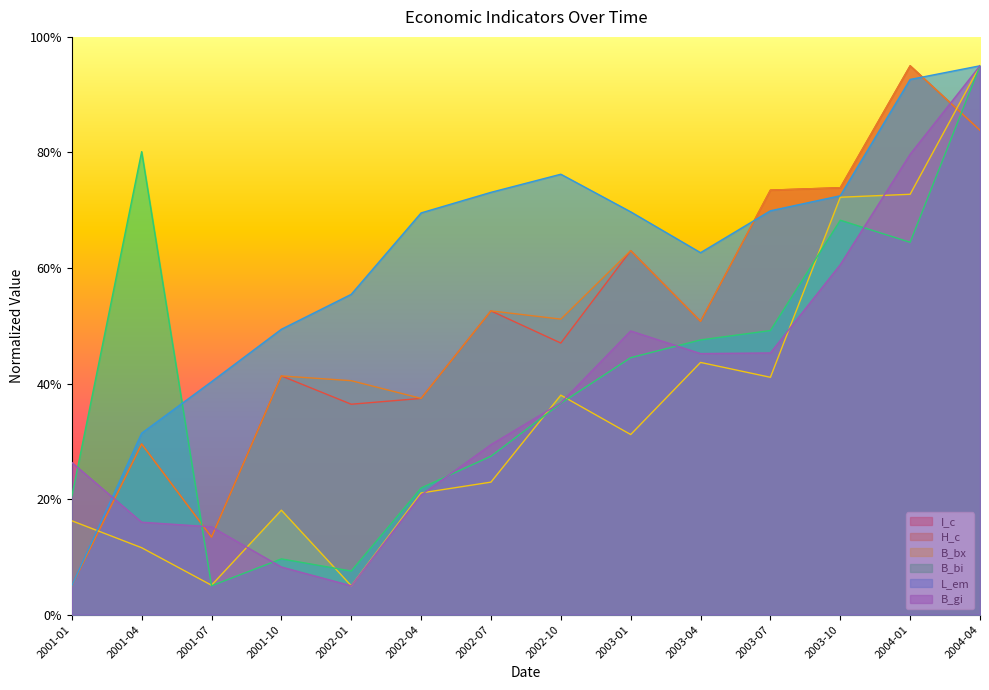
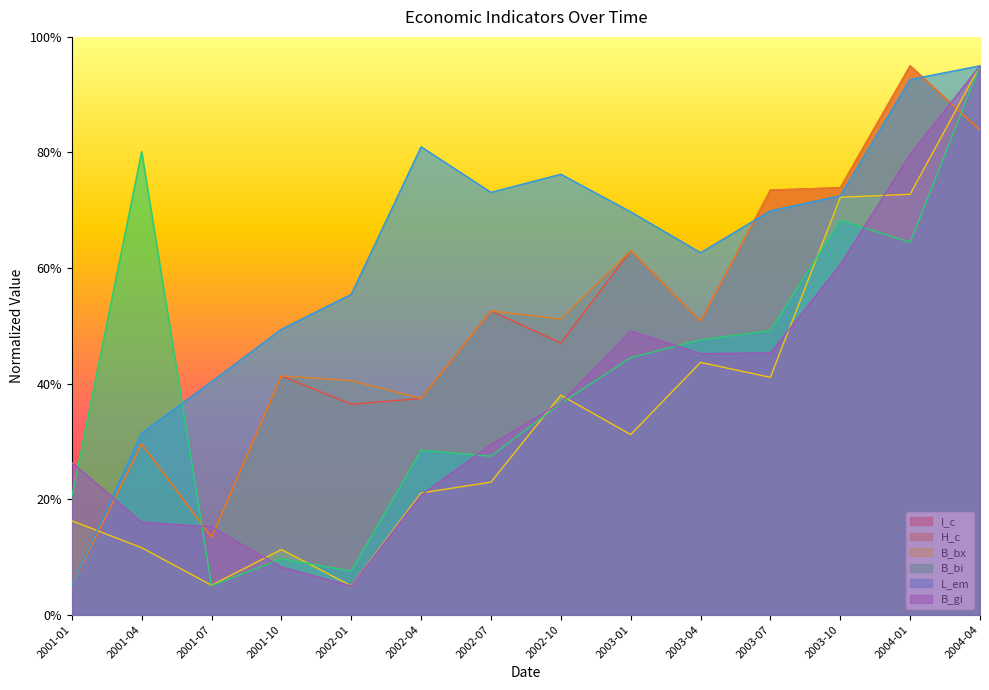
  {
    "B_bx": {
      "2001-01": "16%",
      "2001-04": "12%",
-     "2001-10": "18%",
+     "2001-10": "11%",
      "2002-07": "23%",
      "2002-10": "38%",
      "2003-01": "31%",
      "2003-04": "44%",
      "2003-07": "41%",
      "2004-01": "73%"
    },
    "B_bi": {
      "2001-01": "20%",
      "2001-04": "80%",
      "2001-10": "10%",
      "2002-01": "8%",
-     "2002-04": "22%",
+     "2002-04": "28%",
      "2002-07": "27%",
      "2003-01": "44%",
      "2003-04": "48%",
      "2003-07": "49%",
      "2003-10": "68%",
      "2004-01": "64%"
    },
    "L_em": {
      "2001-04": "31%",
      "2001-07": "40%",
      "2001-10": "49%",
      "2002-01": "55%",
-     "2002-04": "70%",
+     "2002-04": "81%",
      "2002-07": "73%",
      "2002-10": "76%",
      "2003-01": "70%",
      "2003-04": "63%",
      "2003-07": "70%",
      "2004-01": "93%"
    },
    "B_gi": {
      "2001-01": "26%",
      "2001-04": "16%",
      "2001-07": "15%",
      "2001-10": "8%",
      "2002-07": "29%",
      "2003-01": "49%",
      "2003-04": "45%",
      "2003-07": "45%",
      "2003-10": "61%",
      "2004-01": "80%"
    }
  }
